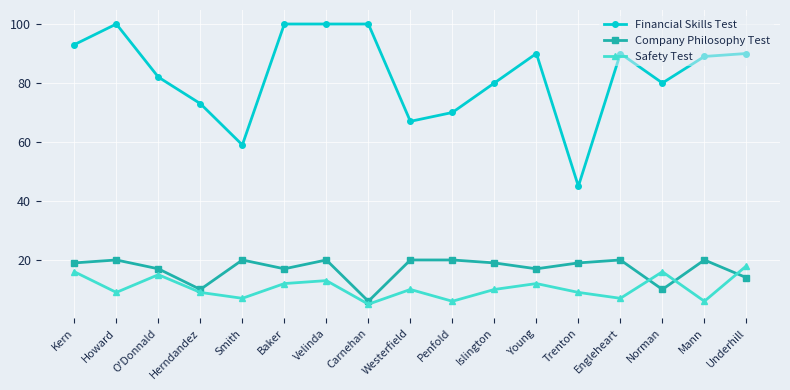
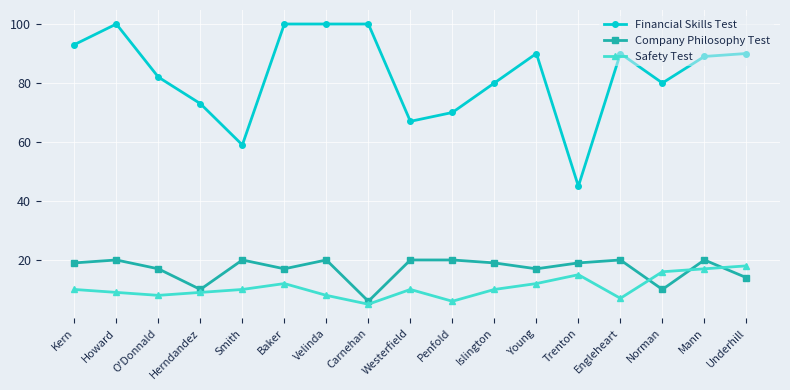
  {
    "Safety Test": {
-     "Kern": 16,
+     "Kern": 10,
      "Howard": 9,
-     "O'Donnald": 15,
+     "O'Donnald": 8,
      "Herndandez": 9,
-     "Smith": 7,
+     "Smith": 10,
      "Baker": 12,
-     "Velinda": 13,
+     "Velinda": 8,
      "Carnehan": 5,
      "Westerfield": 10,
      "Penfold": 6,
      "Islington": 10,
      "Young": 12,
-     "Trenton": 9,
+     "Trenton": 15,
      "Engleheart": 7,
      "Norman": 16,
-     "Mann": 6,
+     "Mann": 17,
      "Underhill": 18
    }
  }
